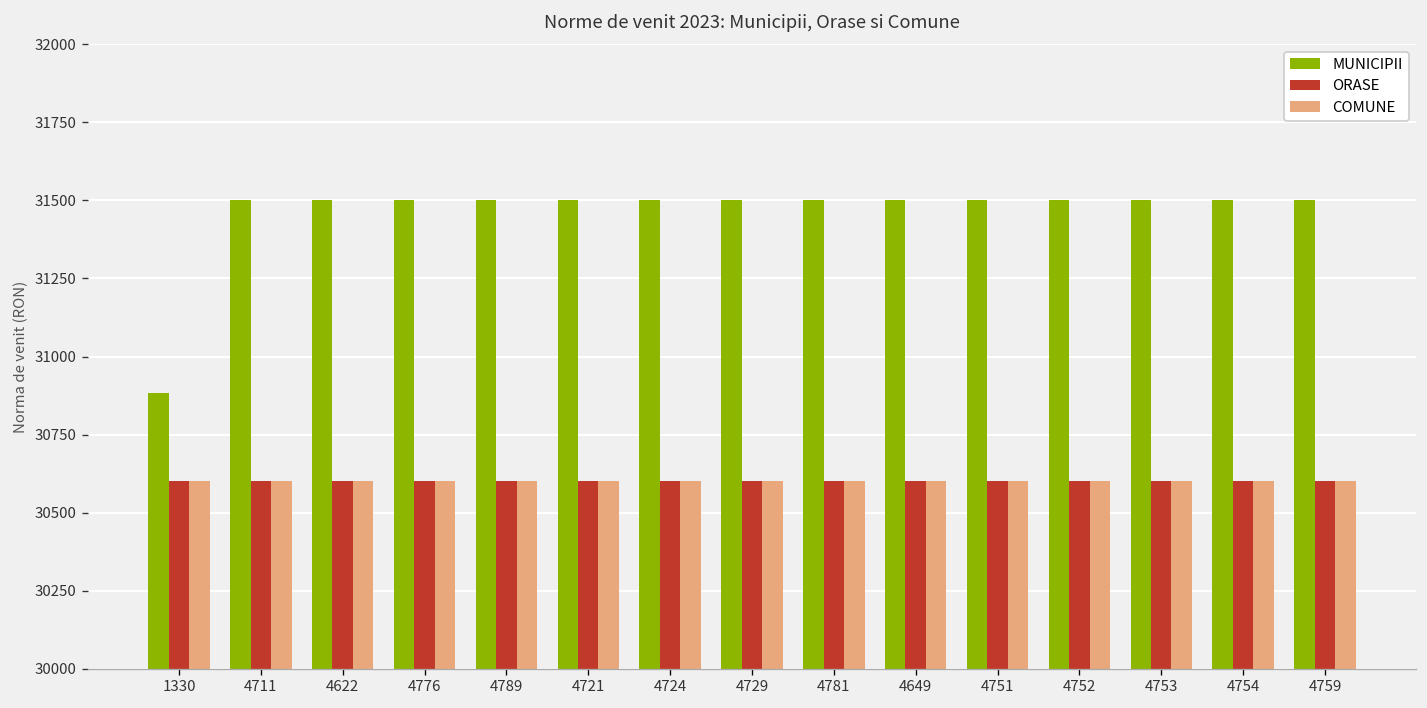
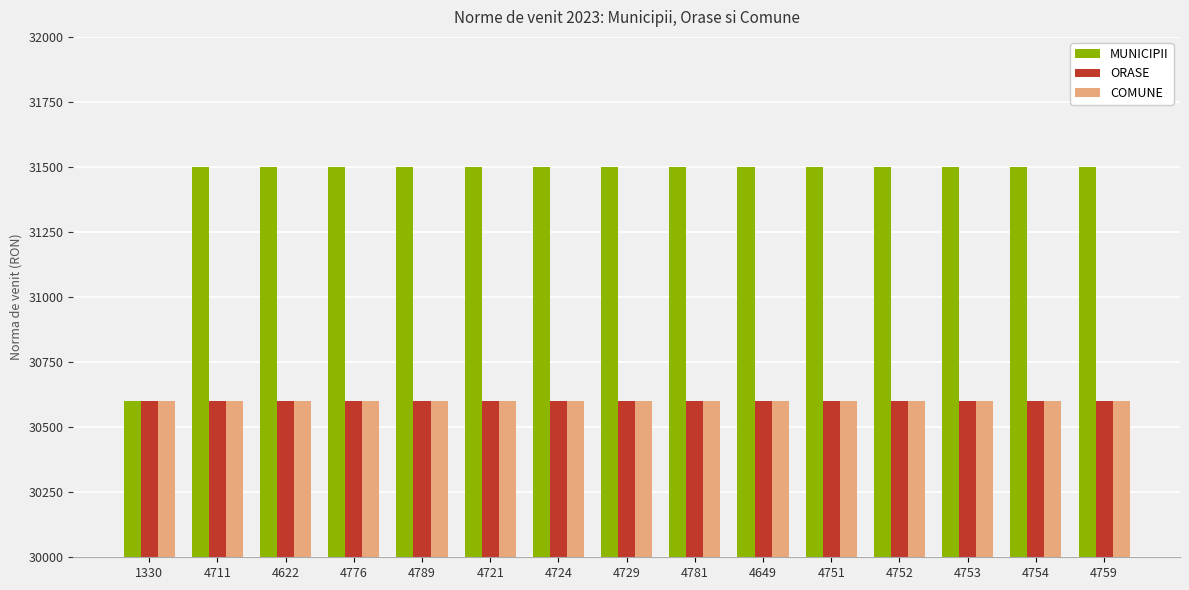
  {
    "MUNICIPII": {
-     "1330": 30880,
+     "1330": 30600,
      "4711": 31500,
      "4622": 31500,
      "4776": 31500,
      "4789": 31500,
      "4721": 31500,
      "4724": 31500,
      "4729": 31500,
      "4781": 31500,
      "4649": 31500,
      "4751": 31500,
      "4752": 31500,
      "4753": 31500,
      "4754": 31500,
      "4759": 31500
    },
    "ORASE": {
      "1330": 30600,
      "4711": 30600,
      "4622": 30600,
      "4776": 30600,
      "4789": 30600,
      "4721": 30600,
      "4724": 30600,
      "4729": 30600,
      "4781": 30600,
      "4649": 30600,
      "4751": 30600,
      "4752": 30600,
      "4753": 30600,
      "4754": 30600,
      "4759": 30600
    },
    "COMUNE": {
      "1330": 30600,
      "4711": 30600,
      "4622": 30600,
      "4776": 30600,
      "4789": 30600,
      "4721": 30600,
      "4724": 30600,
      "4729": 30600,
      "4781": 30600,
      "4649": 30600,
      "4751": 30600,
      "4752": 30600,
      "4753": 30600,
      "4754": 30600,
      "4759": 30600
    }
  }
